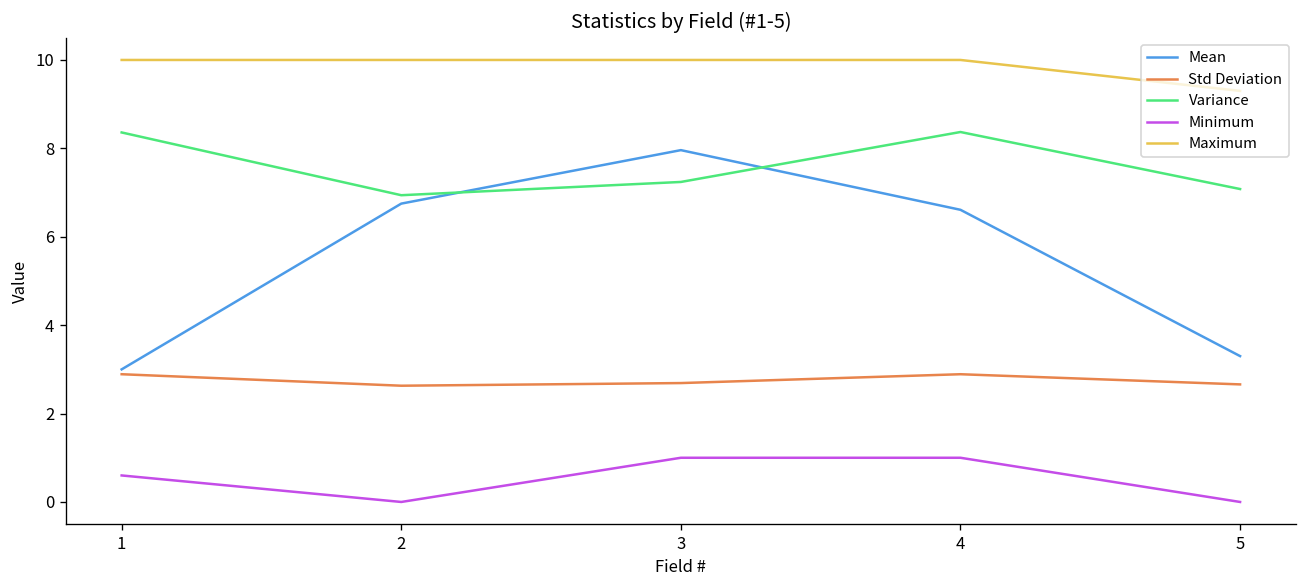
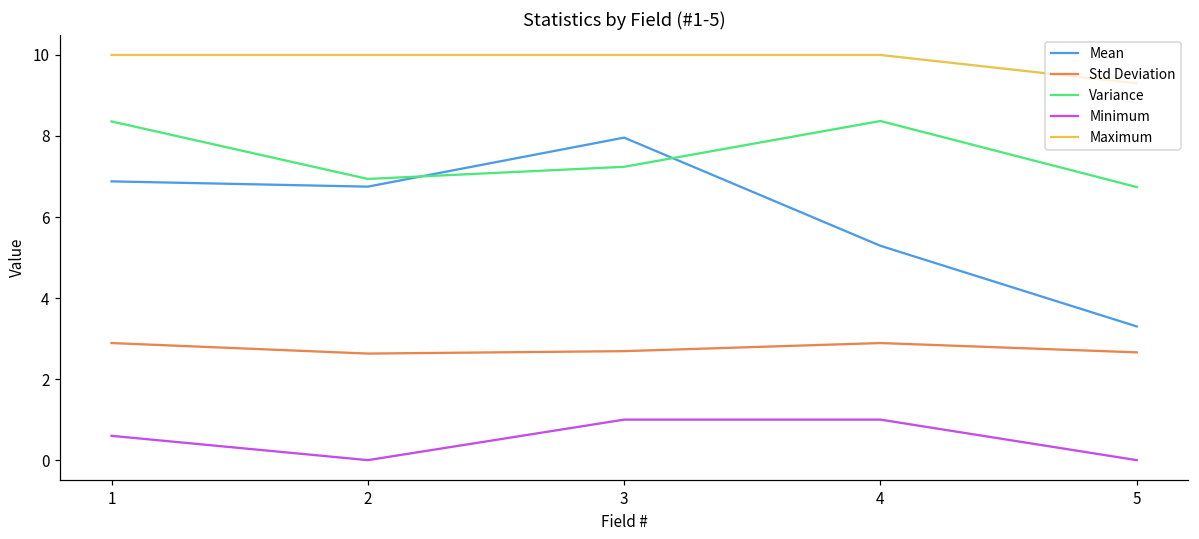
  {
    "Mean": {
-     "1": 3.0,
+     "1": 6.9,
      "2": 6.8,
      "3": 8.0,
-     "4": 6.6,
+     "4": 5.3,
      "5": 3.3
    },
    "Std Deviation": {
      "1": 2.9,
      "2": 2.6,
      "3": 2.7,
      "4": 2.9,
      "5": 2.7
    },
    "Variance": {
      "1": 8.4,
      "2": 6.9,
      "3": 7.2,
      "4": 8.4,
-     "5": 7.1
+     "5": 6.7
    },
    "Minimum": {
      "1": 0.6,
      "2": 0.0,
      "3": 1.0,
      "4": 1.0,
      "5": 0.0
    },
    "Maximum": {
      "1": 10.0,
      "2": 10.0,
      "3": 10.0,
      "4": 10.0
    }
  }
